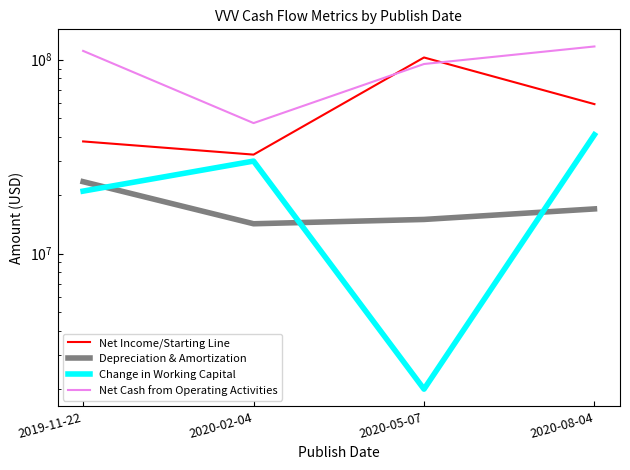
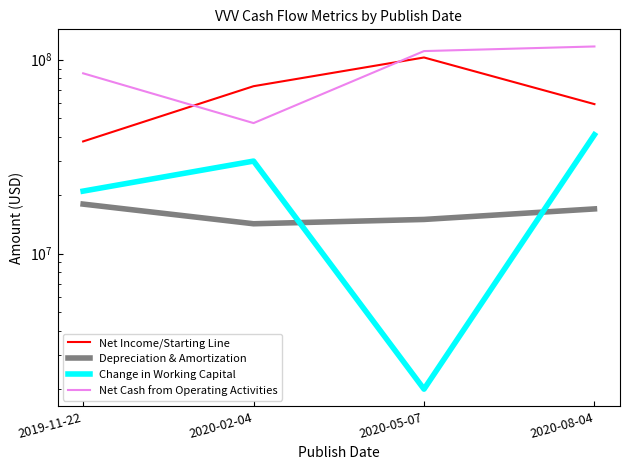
  {
    "Net Income/Starting Line": {
      "2019-11-22": 38000000,
-     "2020-02-04": 32000000,
+     "2020-02-04": 73000000,
      "2020-05-07": 100000000,
      "2020-08-04": 59000000
    },
    "Depreciation & Amortization": {
-     "2019-11-22": 23000000,
+     "2019-11-22": 18000000,
      "2020-02-04": 14000000,
      "2020-05-07": 15000000,
      "2020-08-04": 17000000
    },
    "Change in Working Capital": {
      "2019-11-22": 21000000,
      "2020-02-04": 30000000,
      "2020-05-07": 2000000,
      "2020-08-04": 41000000
    },
    "Net Cash from Operating Activities": {
-     "2019-11-22": 110000000,
+     "2019-11-22": 90000000,
      "2020-02-04": 47000000,
-     "2020-05-07": 100000000,
+     "2020-05-07": 110000000,
      "2020-08-04": 120000000
    }
  }
